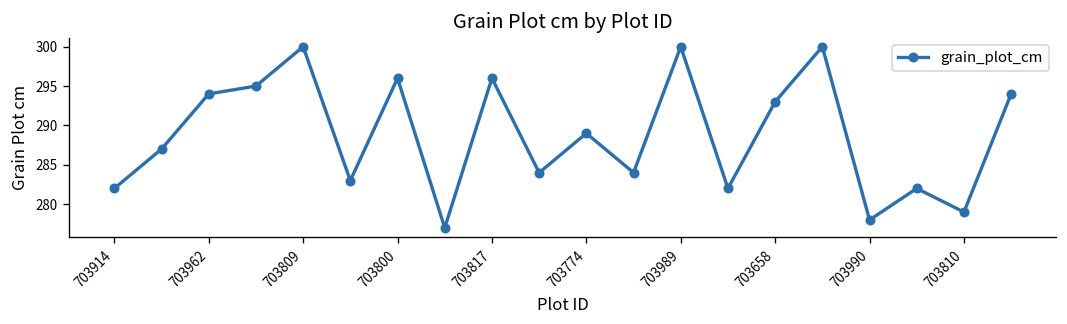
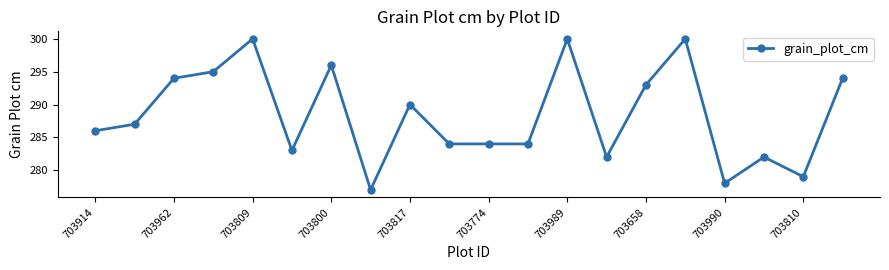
  {
-   "703914": 282,
+   "703914": 286,
    "703962": 294,
    "703809": 300,
    "703800": 296,
-   "703817": 296,
-   "703774": 289,
+   "703817": 290,
+   "703774": 284,
    "703989": 300,
    "703658": 293,
    "703990": 278,
    "703810": 279
  }
